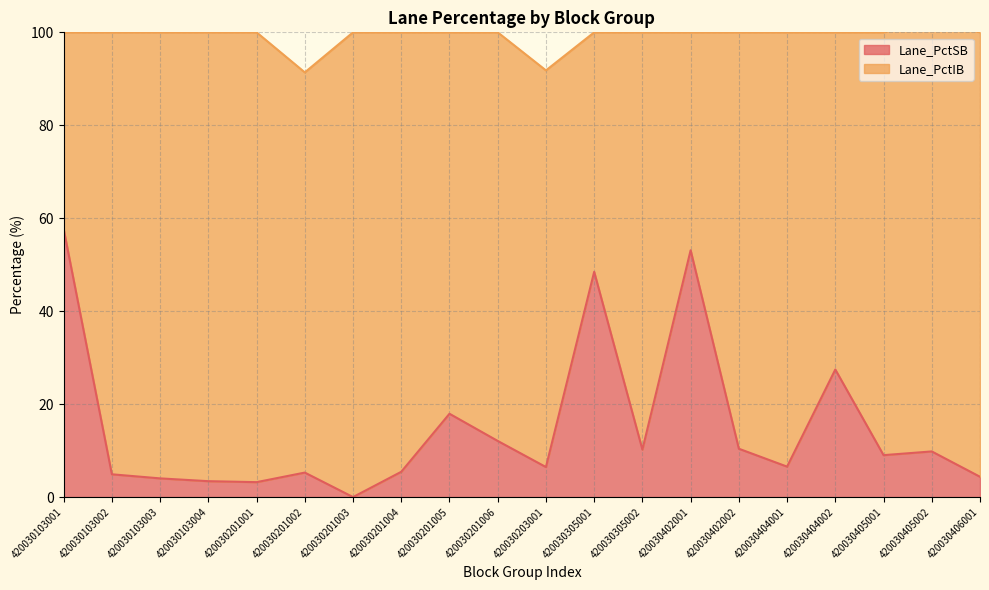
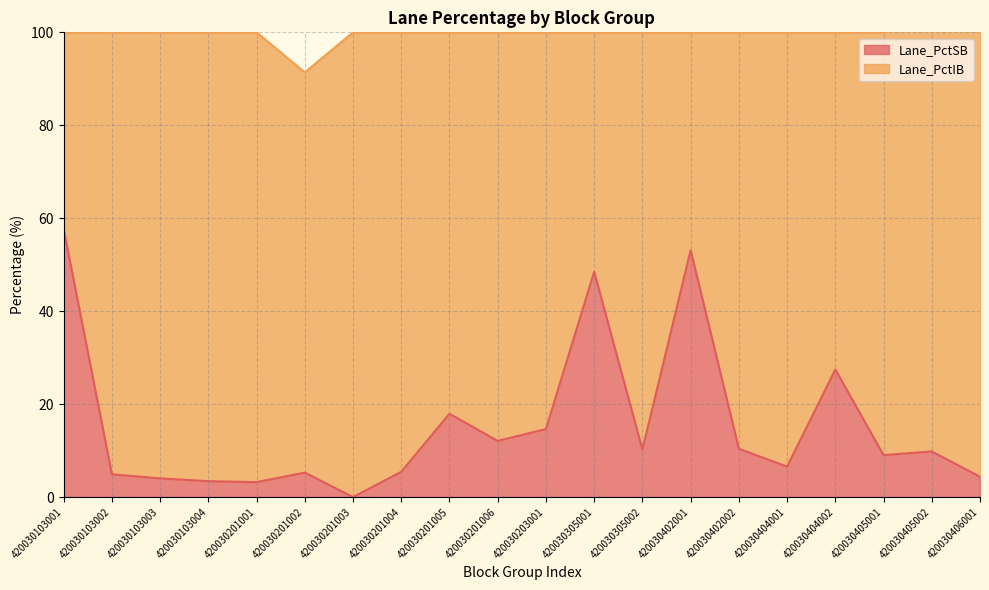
  {
    "Lane_PctSB": {
      "420030103001": 58,
      "420030103002": 5,
      "420030103003": 4,
      "420030103004": 3,
      "420030201001": 3,
      "420030201002": 5,
      "420030201003": 0,
      "420030201004": 5,
      "420030201005": 18,
      "420030201006": 12,
-     "420030203001": 6,
+     "420030203001": 15,
      "420030305001": 48,
      "420030305002": 10,
      "420030402001": 53,
      "420030402002": 10,
      "420030404001": 7,
      "420030404002": 27,
      "420030405001": 9,
      "420030405002": 10,
      "420030406001": 4
    },
    "Lane_PctIB": {
      "420030103001": 42,
      "420030103002": 95,
      "420030103003": 96,
      "420030103004": 97,
      "420030201001": 97,
      "420030201002": 86,
      "420030201003": 100,
      "420030201004": 95,
      "420030201005": 82,
      "420030201006": 88,
      "420030203001": 85,
      "420030305001": 52,
      "420030305002": 90,
      "420030402001": 47,
      "420030402002": 90,
      "420030404001": 93,
      "420030404002": 73,
      "420030405001": 91,
      "420030406001": 96
    }
  }
